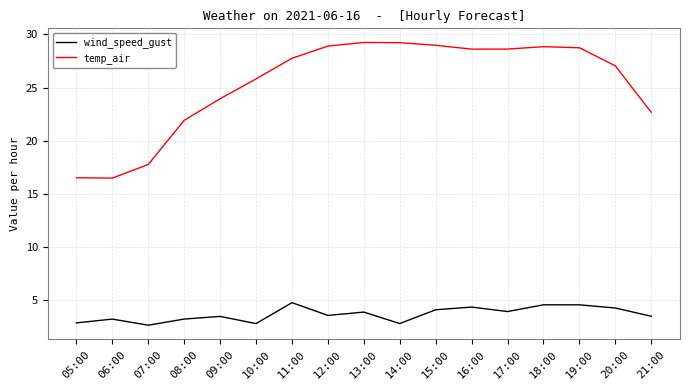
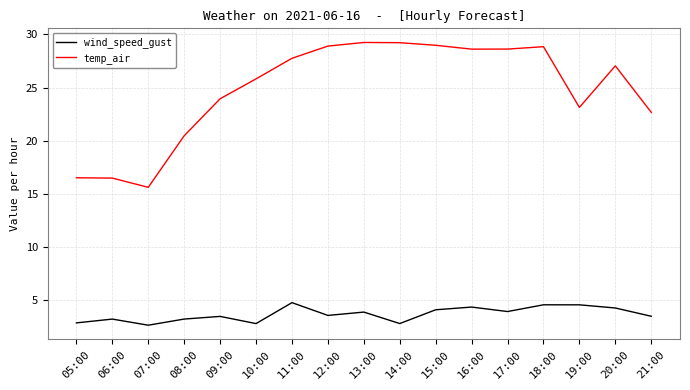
  {
    "wind_speed_gust": {
      "05:00": 2.9,
      "06:00": 3.3,
      "07:00": 2.7,
      "08:00": 3.3,
      "09:00": 3.5,
      "10:00": 2.8,
      "11:00": 4.8,
      "12:00": 3.6,
      "13:00": 3.9,
      "14:00": 2.8,
      "15:00": 4.1,
      "16:00": 4.4,
      "17:00": 4.0,
      "18:00": 4.6,
      "19:00": 4.6,
      "20:00": 4.3,
      "21:00": 3.5
    },
    "temp_air": {
      "05:00": 16.5,
      "06:00": 16.5,
-     "07:00": 17.8,
-     "08:00": 21.9,
+     "07:00": 15.6,
+     "08:00": 20.5,
      "09:00": 23.9,
      "10:00": 25.8,
      "11:00": 27.8,
      "12:00": 28.9,
      "13:00": 29.2,
      "14:00": 29.2,
      "15:00": 29.0,
      "16:00": 28.6,
      "17:00": 28.6,
      "18:00": 28.8,
-     "19:00": 28.7,
+     "19:00": 23.1,
      "20:00": 27.0,
      "21:00": 22.7
    }
  }
